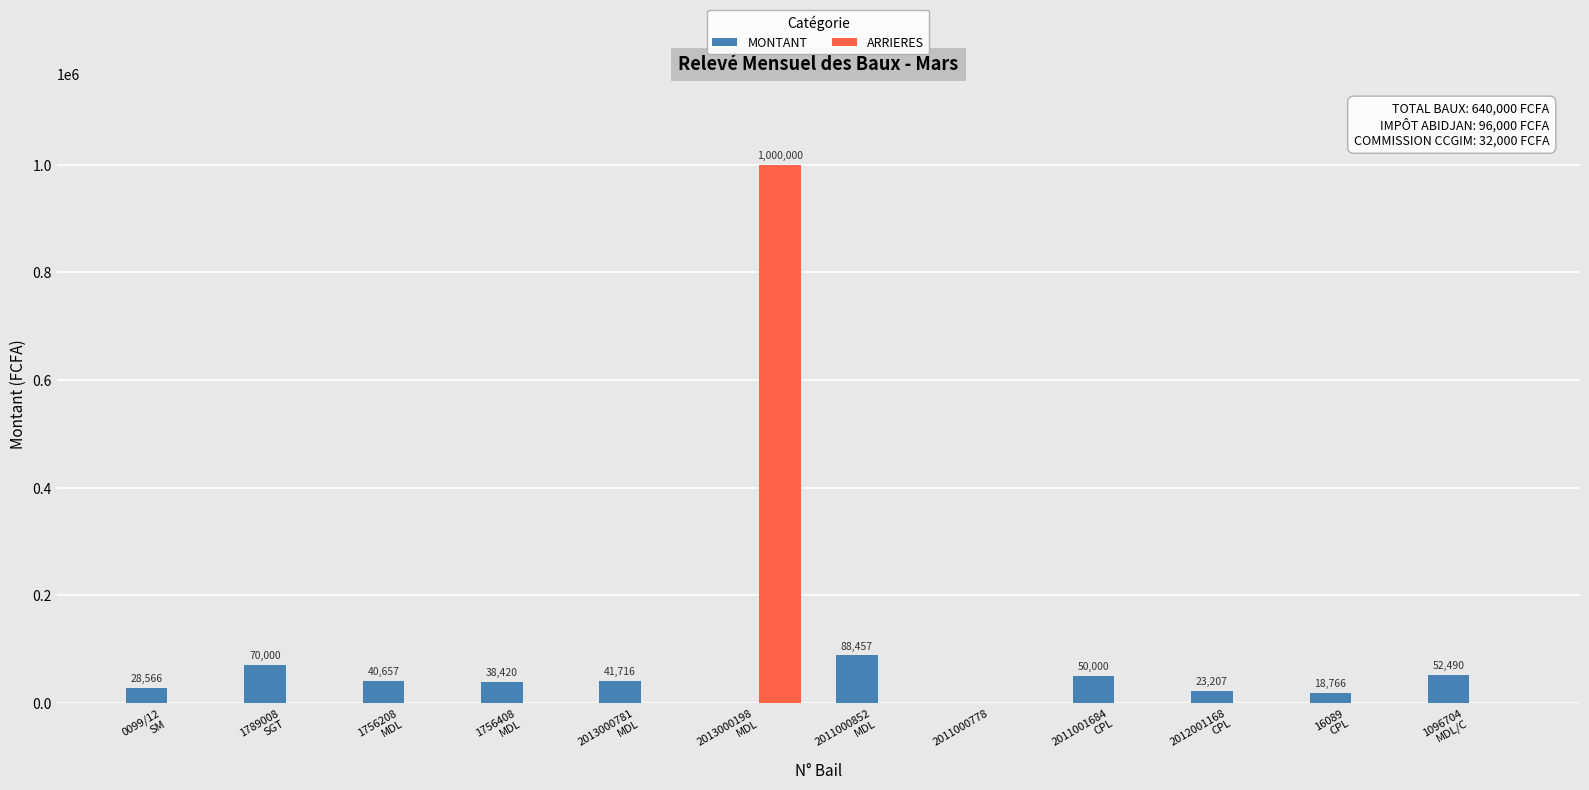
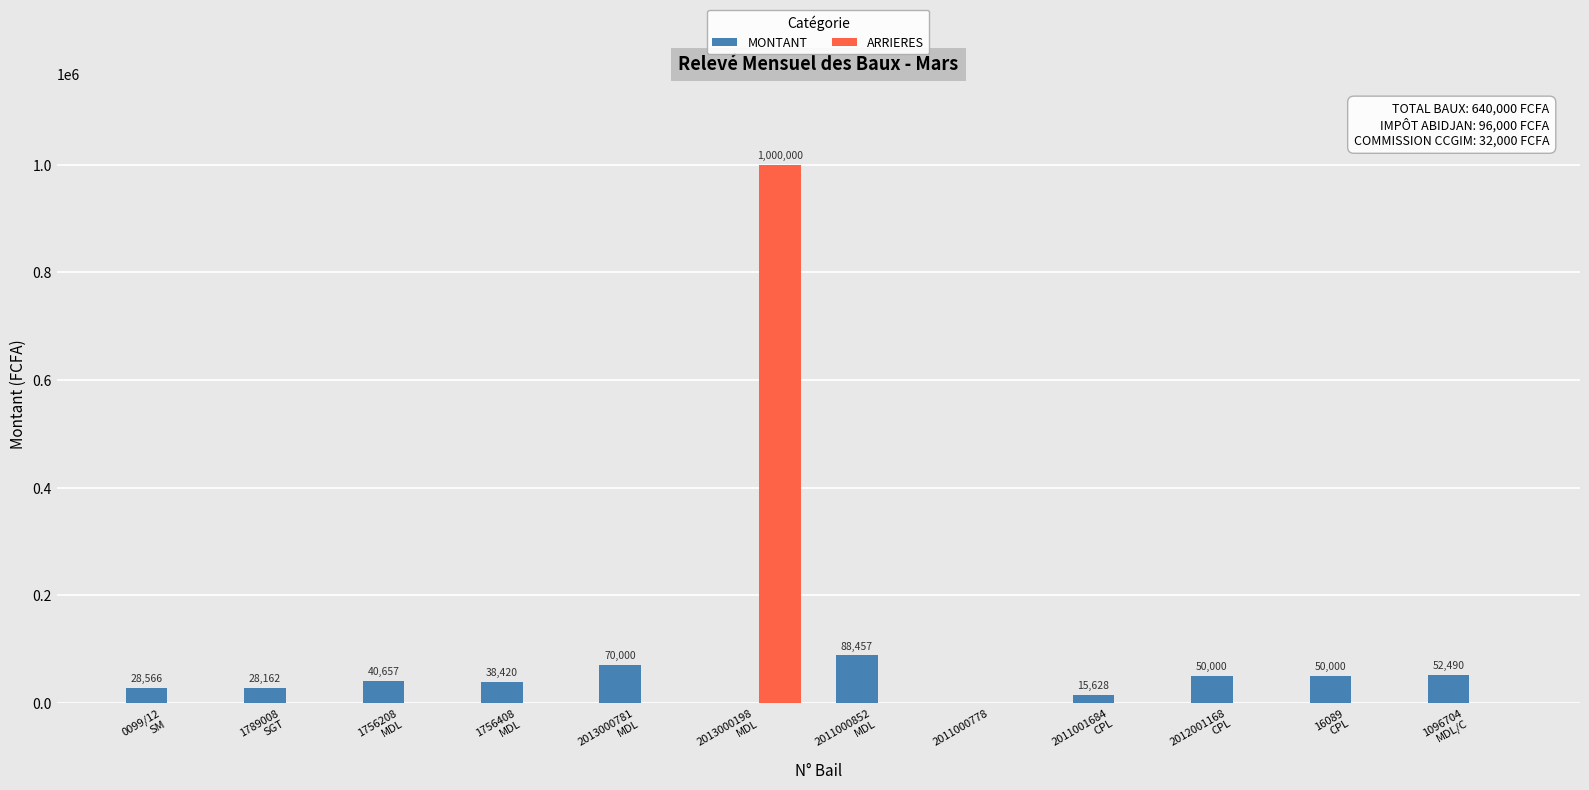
  {
    "MONTANT": {
      "0099/12 SM": "28,566",
-     "1789008 SGT": "70,000",
+     "1789008 SGT": "28,162",
      "1756208 MDL": "40,657",
      "1756408 MDL": "38,420",
-     "2013000781 MDL": "41,716",
+     "2013000781 MDL": "70,000",
      "2011000852 MDL": "88,457",
-     "2011001684 CPL": "50,000",
-     "2012001168 CPL": "23,207",
-     "16089 CPL": "18,766",
+     "2011001684 CPL": "15,628",
+     "2012001168 CPL": "50,000",
+     "16089 CPL": "50,000",
      "1096704 MDL/C": "52,490"
    },
    "ARRIERES": {
      "2013000198 MDL": "1,000,000"
    }
  }
